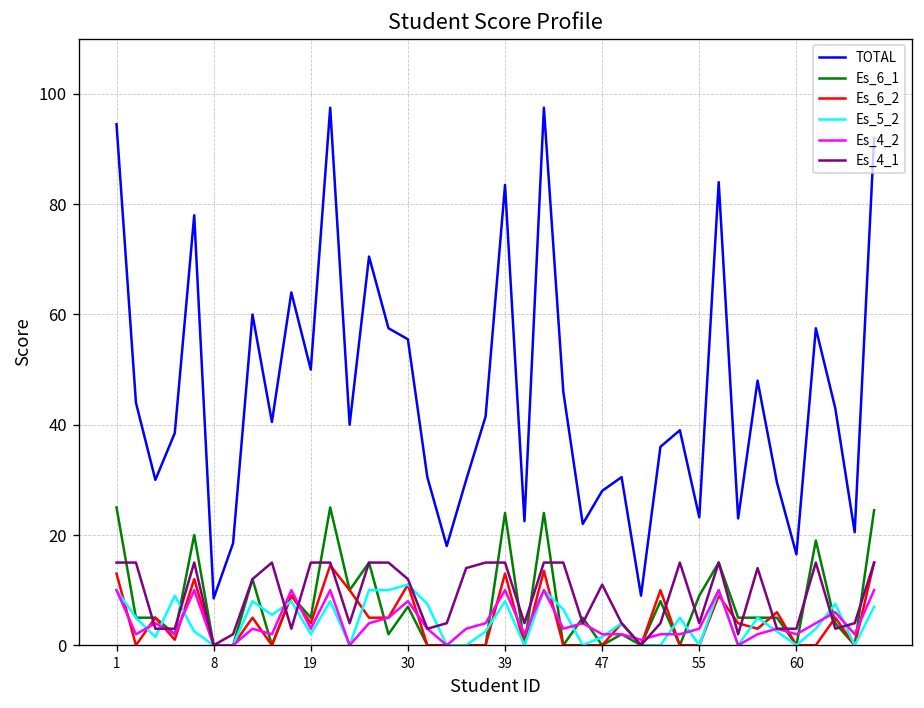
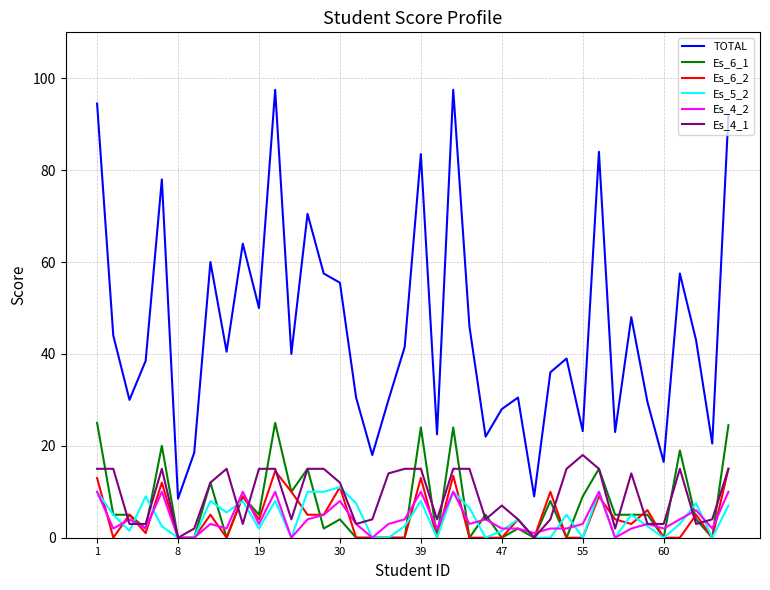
  {
    "TOTAL": {
      "30": 56,
      "47": 28,
      "55": 23,
      "60": 17
    },
    "Es_6_1": {
-     "30": 7,
+     "30": 4,
      "55": 9
    },
    "Es_4_2": {
      "30": 8,
      "55": 3,
      "60": 2
    },
    "Es_4_1": {
      "30": 12,
-     "47": 11,
-     "55": 4,
+     "47": 7,
+     "55": 18,
      "60": 3
    }
  }
